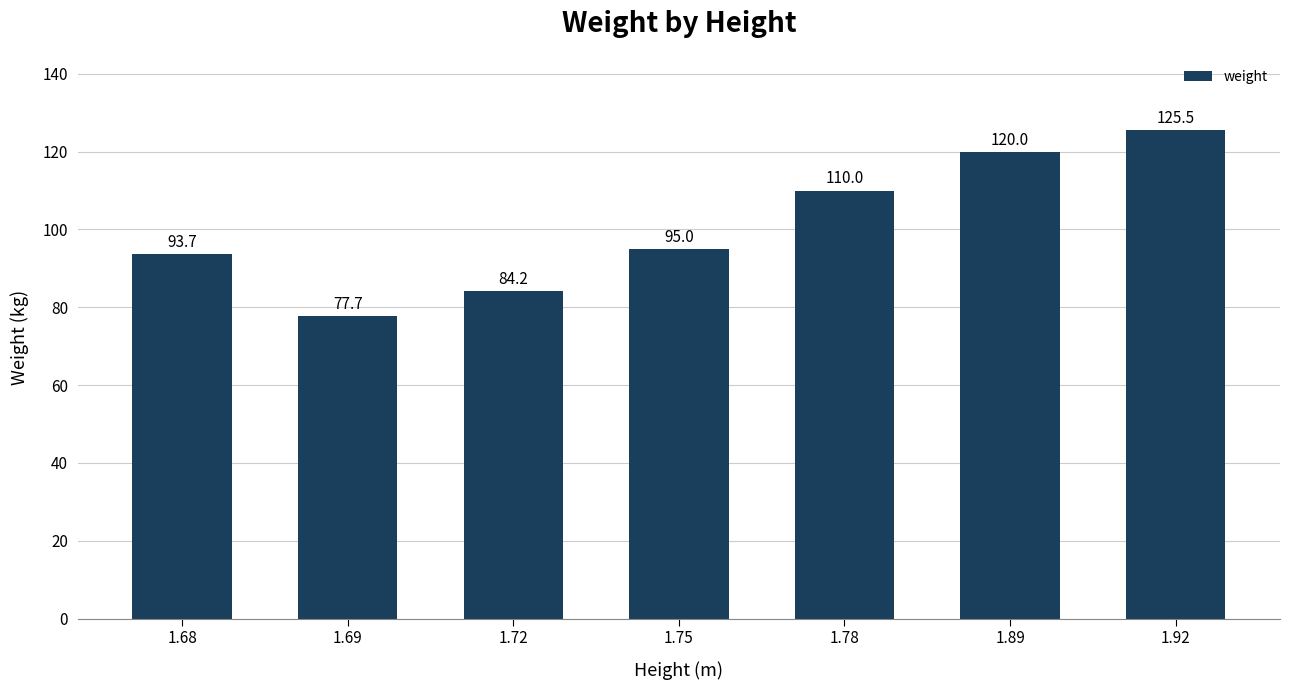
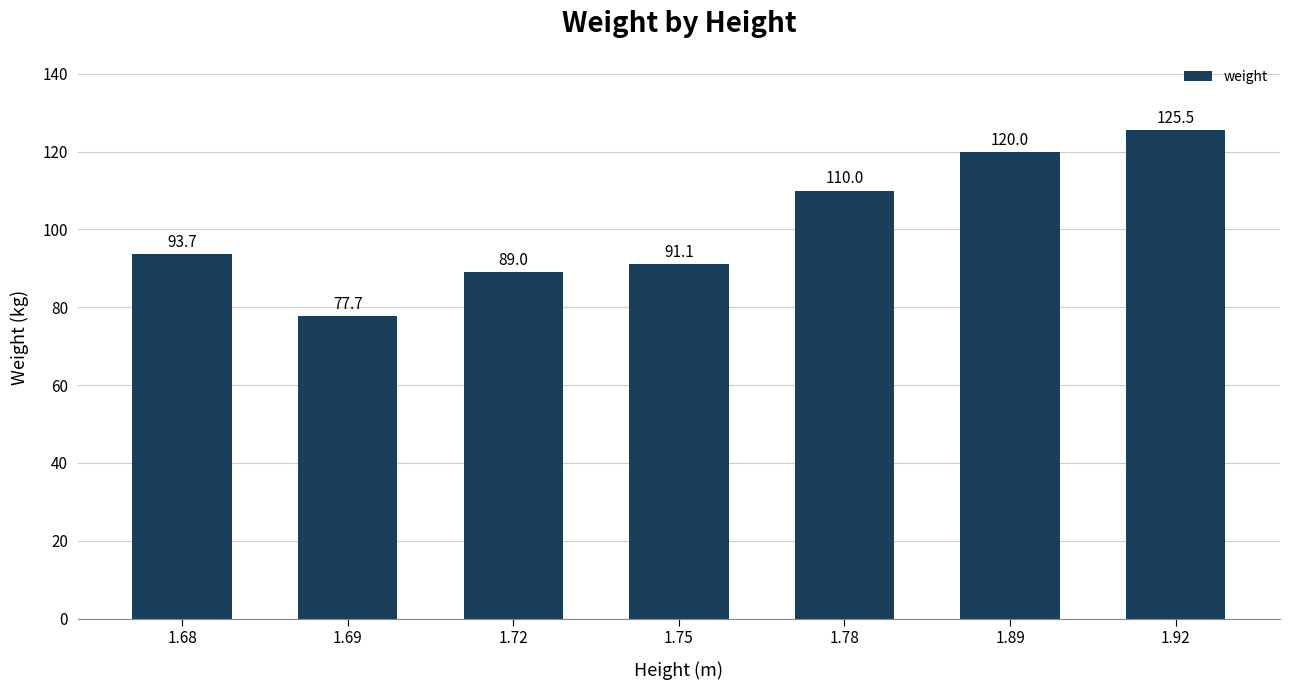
  {
    "1.68": 93.7,
    "1.69": 77.7,
-   "1.72": 84.2,
-   "1.75": 95.0,
+   "1.72": 89.0,
+   "1.75": 91.1,
    "1.78": 110.0,
    "1.89": 120.0,
    "1.92": 125.5
  }
